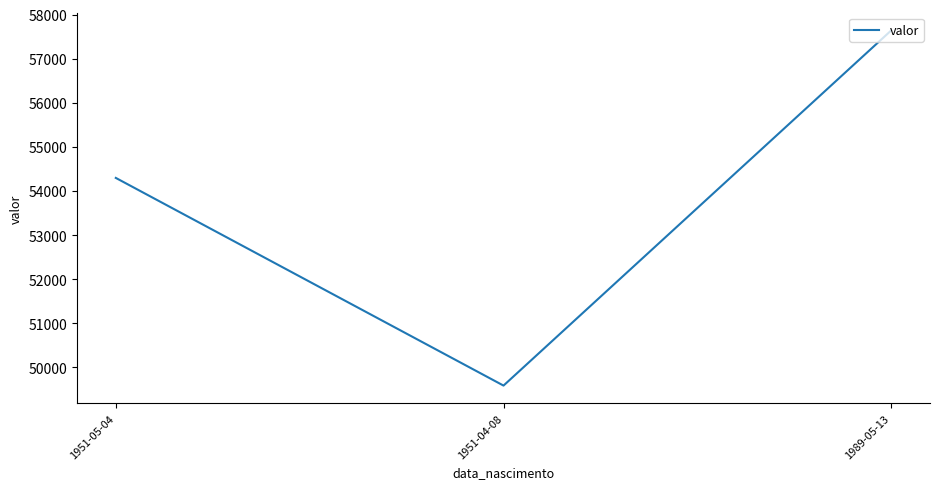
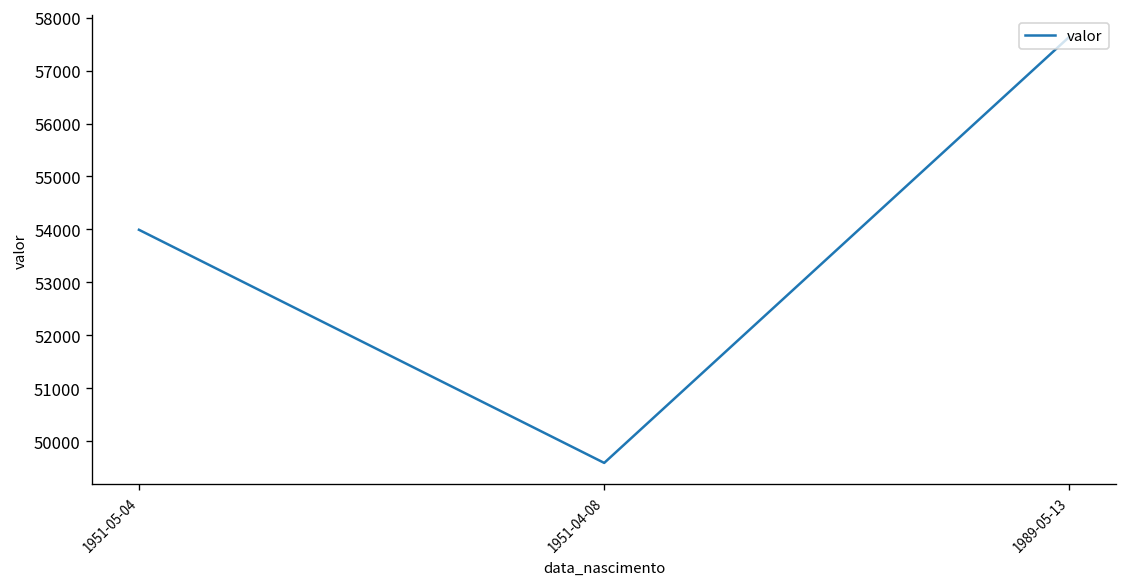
  {
-   "1951-05-04": 54300,
+   "1951-05-04": 54000,
    "1951-04-08": 49600
  }
